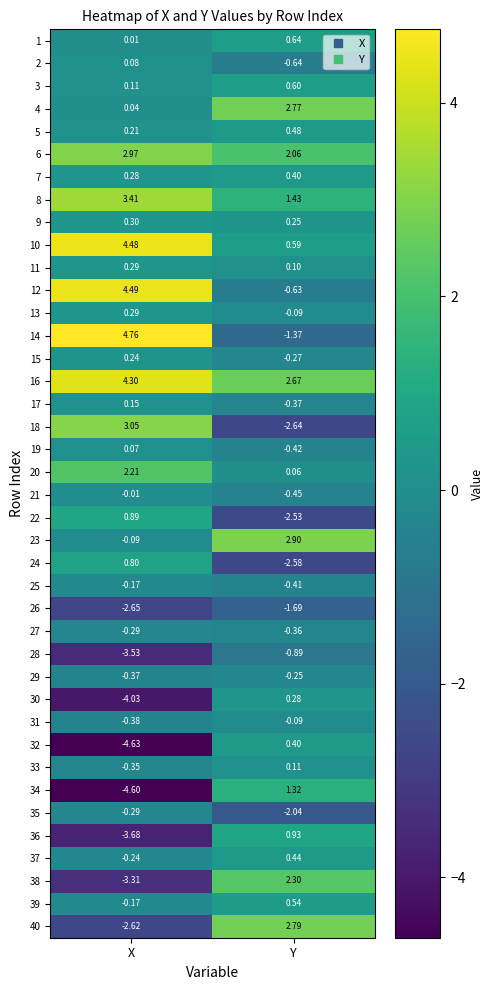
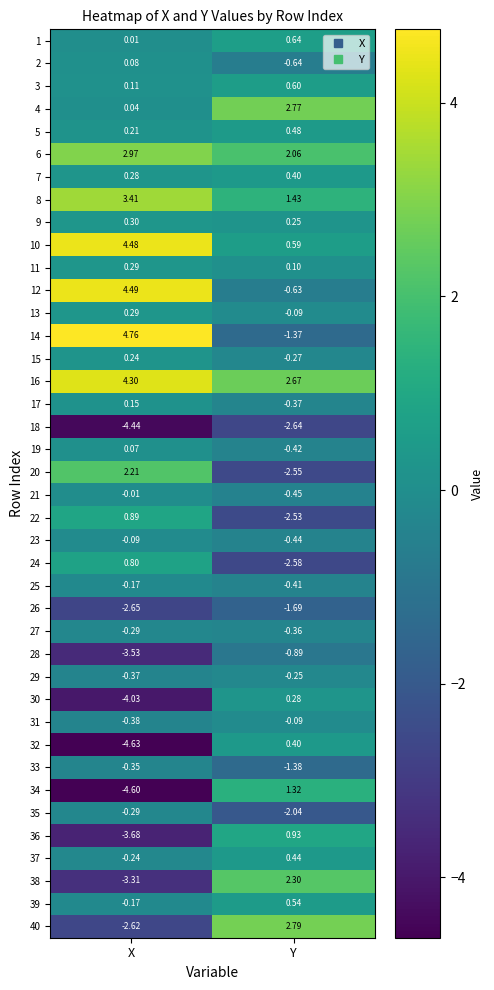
  {
    "1": {
      "X": 0.01,
      "Y": 0.64
    },
    "2": {
      "X": 0.08,
      "Y": -0.64
    },
    "3": {
      "X": 0.11,
      "Y": 0.60
    },
    "4": {
      "X": 0.04,
      "Y": 2.77
    },
    "5": {
      "X": 0.21,
      "Y": 0.48
    },
    "6": {
      "X": 2.97,
      "Y": 2.06
    },
    "7": {
      "X": 0.28,
      "Y": 0.40
    },
    "8": {
      "X": 3.41,
      "Y": 1.43
    },
    "9": {
      "X": 0.30,
      "Y": 0.25
    },
    "10": {
      "X": 4.48,
      "Y": 0.59
    },
    "11": {
      "X": 0.29,
      "Y": 0.10
    },
    "12": {
      "X": 4.49,
      "Y": -0.63
    },
    "13": {
      "X": 0.29,
      "Y": -0.09
    },
    "14": {
      "X": 4.76,
      "Y": -1.37
    },
    "15": {
      "X": 0.24,
      "Y": -0.27
    },
    "16": {
      "X": 4.30,
      "Y": 2.67
    },
    "17": {
      "X": 0.15,
      "Y": -0.37
    },
    "18": {
-     "X": 3.05,
+     "X": -4.44,
      "Y": -2.64
    },
    "19": {
      "X": 0.07,
      "Y": -0.42
    },
    "20": {
      "X": 2.21,
-     "Y": 0.06
+     "Y": -2.55
    },
    "21": {
      "X": -0.01,
      "Y": -0.45
    },
    "22": {
      "X": 0.89,
      "Y": -2.53
    },
    "23": {
      "X": -0.09,
-     "Y": 2.90
+     "Y": -0.44
    },
    "24": {
      "X": 0.80,
      "Y": -2.58
    },
    "25": {
      "X": -0.17,
      "Y": -0.41
    },
    "26": {
      "X": -2.65,
      "Y": -1.69
    },
    "27": {
      "X": -0.29,
      "Y": -0.36
    },
    "28": {
      "X": -3.53,
      "Y": -0.89
    },
    "29": {
      "X": -0.37,
      "Y": -0.25
    },
    "30": {
      "X": -4.03,
      "Y": 0.28
    },
    "31": {
      "X": -0.38,
      "Y": -0.09
    },
    "32": {
      "X": -4.63,
      "Y": 0.40
    },
    "33": {
      "X": -0.35,
-     "Y": 0.11
+     "Y": -1.38
    },
    "34": {
      "X": -4.60,
      "Y": 1.32
    },
    "35": {
      "X": -0.29,
      "Y": -2.04
    },
    "36": {
      "X": -3.68,
      "Y": 0.93
    },
    "37": {
      "X": -0.24,
      "Y": 0.44
    },
    "38": {
      "X": -3.31,
      "Y": 2.30
    },
    "39": {
      "X": -0.17,
      "Y": 0.54
    },
    "40": {
      "X": -2.62,
      "Y": 2.79
    }
  }
